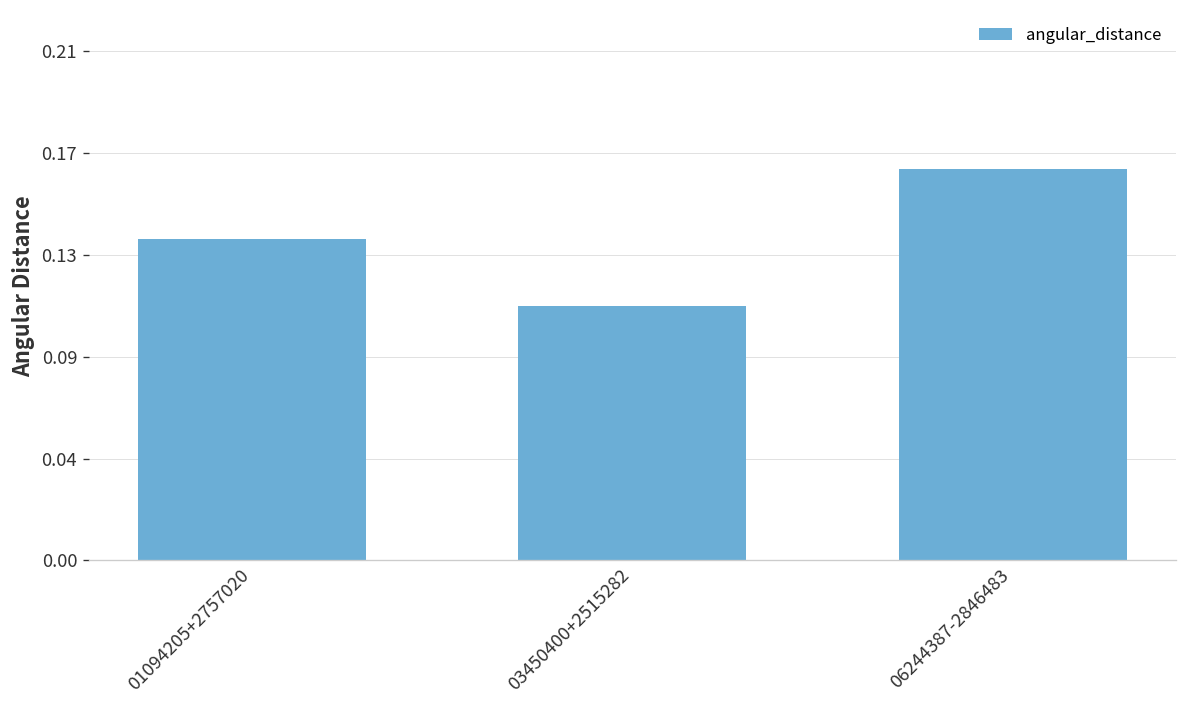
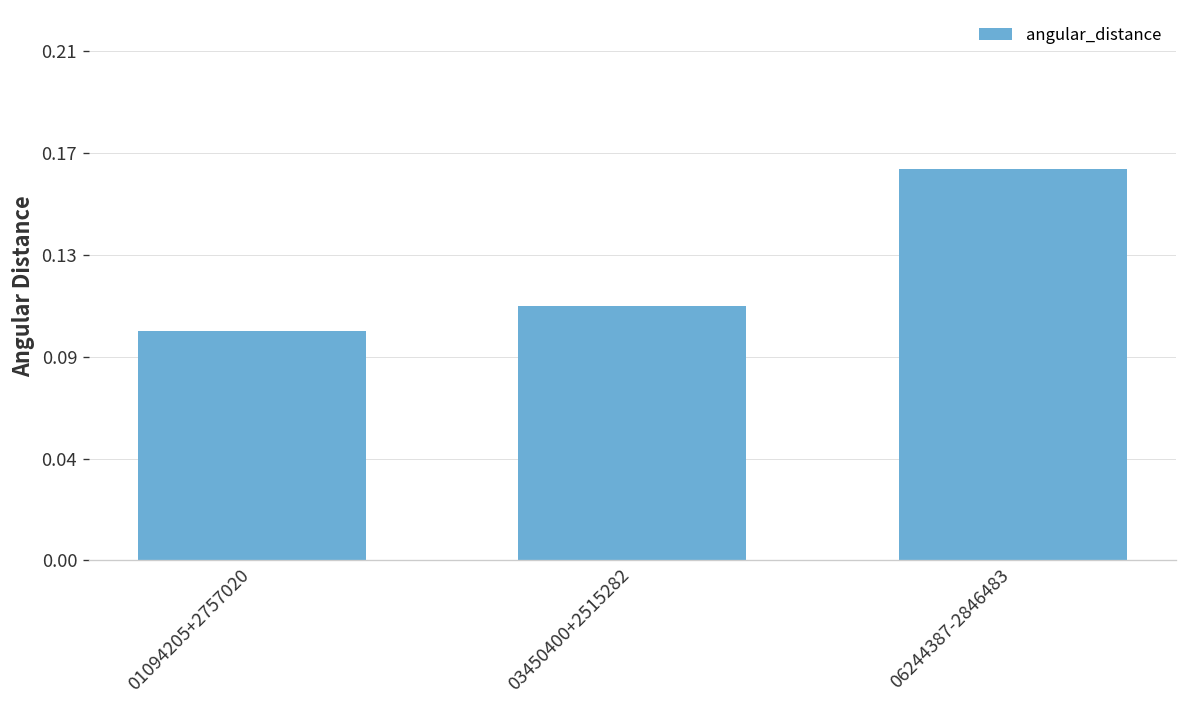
  {
-   "01094205+2757020": 0.135,
+   "01094205+2757020": 0.096,
    "03450400+2515282": 0.107,
    "06244387-2846483": 0.165
  }
